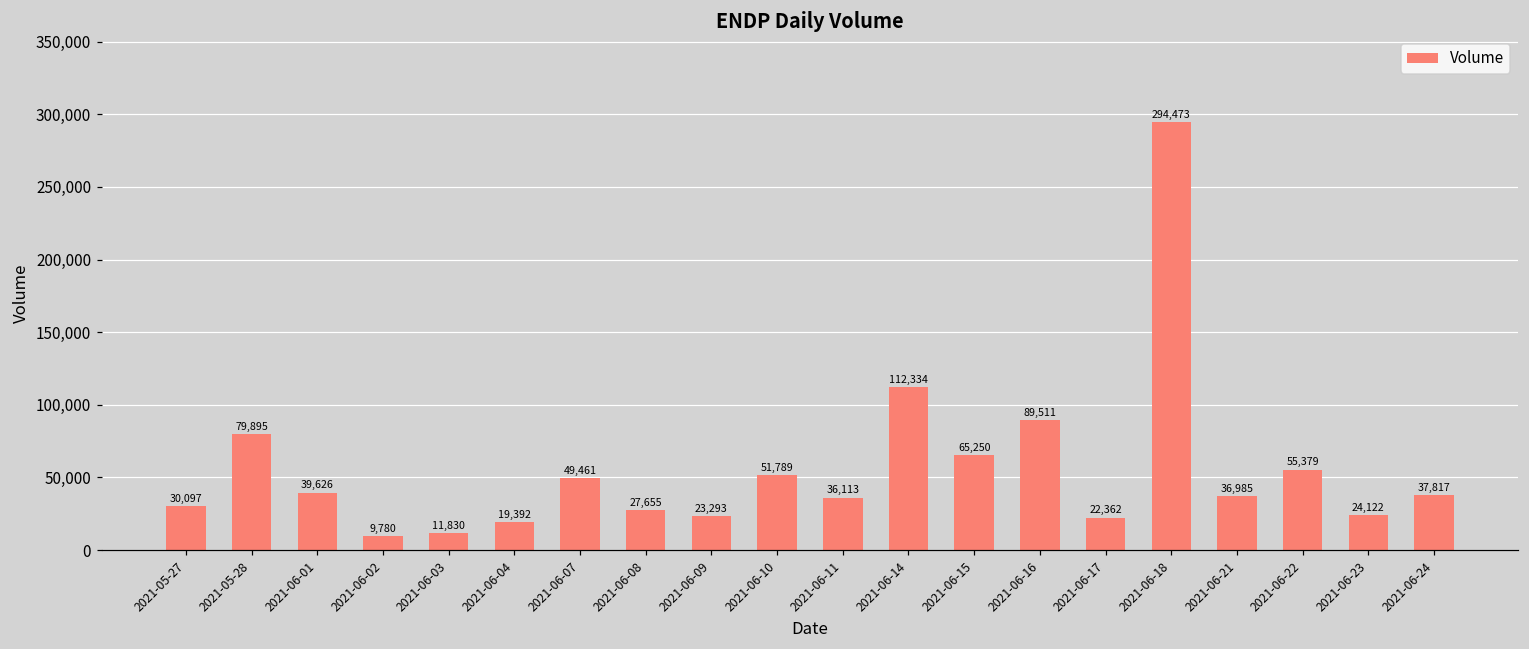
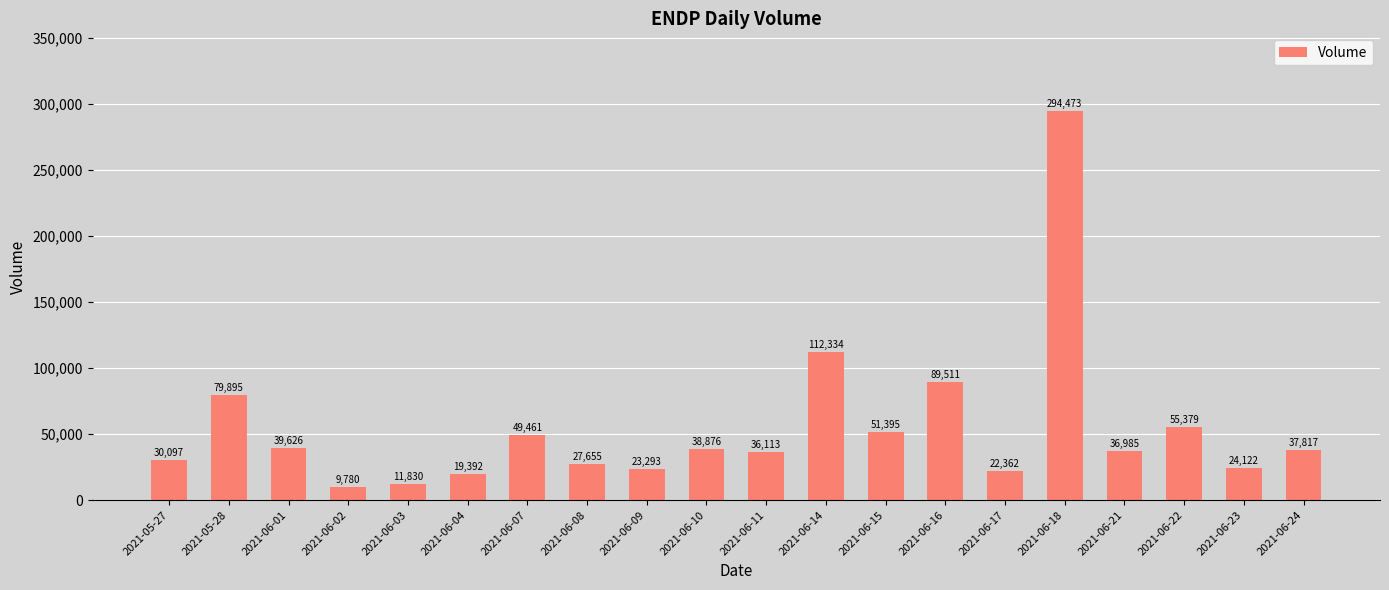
  {
    "2021-05-27": "30,097",
    "2021-05-28": "79,895",
    "2021-06-01": "39,626",
    "2021-06-02": "9,780",
    "2021-06-03": "11,830",
    "2021-06-04": "19,392",
    "2021-06-07": "49,461",
    "2021-06-08": "27,655",
    "2021-06-09": "23,293",
-   "2021-06-10": "51,789",
+   "2021-06-10": "38,876",
    "2021-06-11": "36,113",
    "2021-06-14": "112,334",
-   "2021-06-15": "65,250",
+   "2021-06-15": "51,395",
    "2021-06-16": "89,511",
    "2021-06-17": "22,362",
    "2021-06-18": "294,473",
    "2021-06-21": "36,985",
    "2021-06-22": "55,379",
    "2021-06-23": "24,122",
    "2021-06-24": "37,817"
  }
